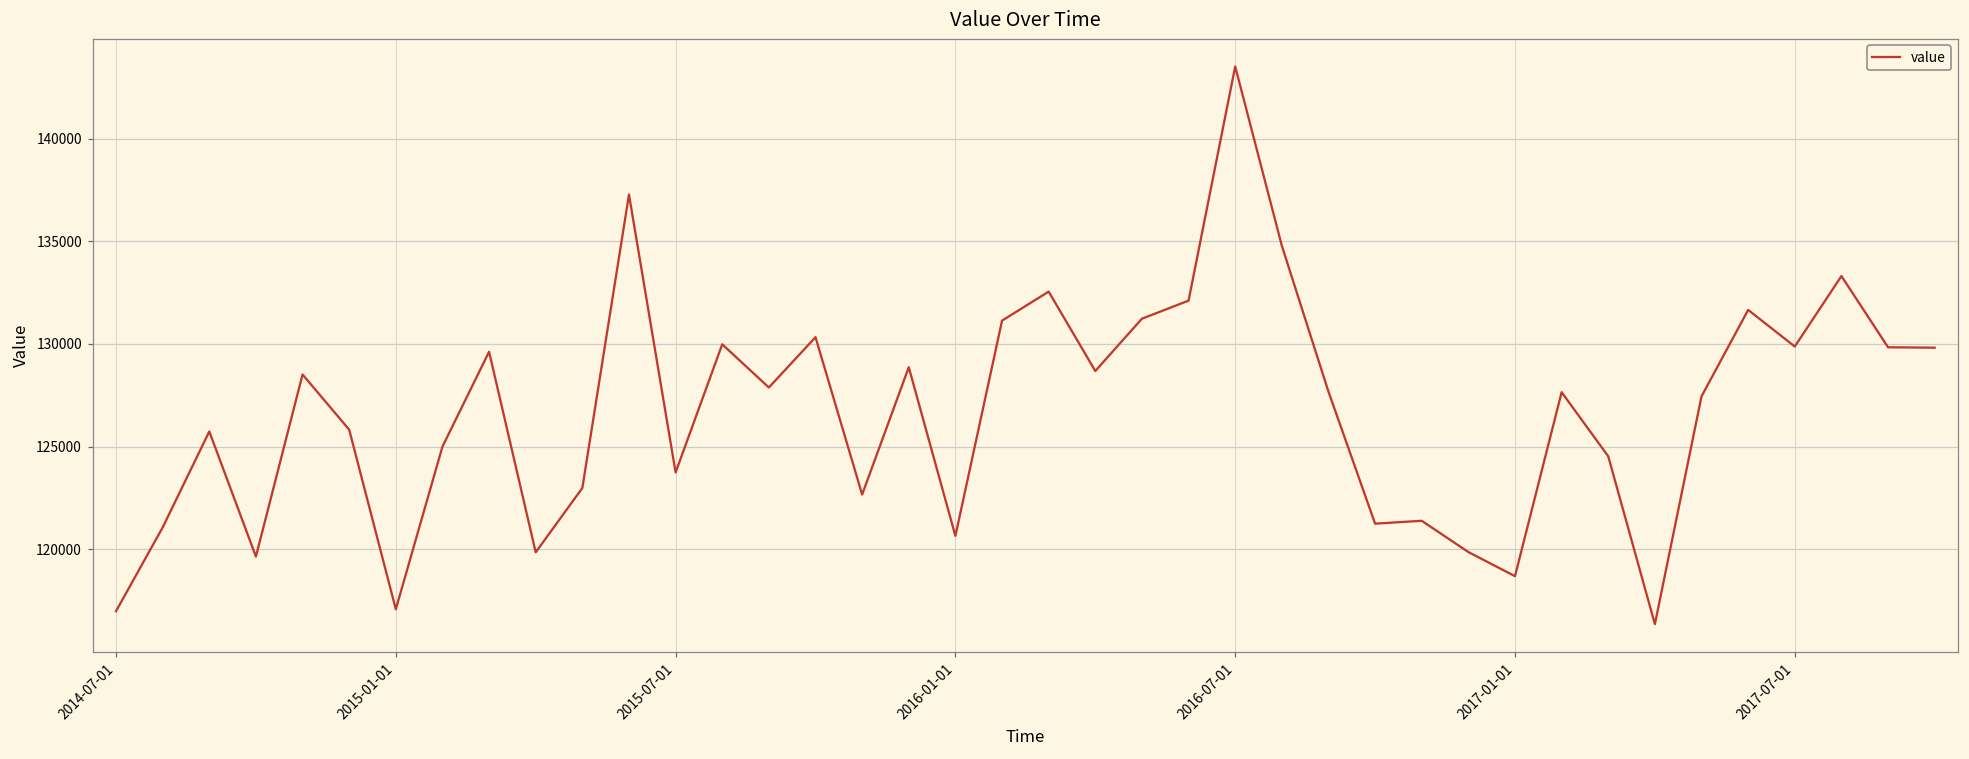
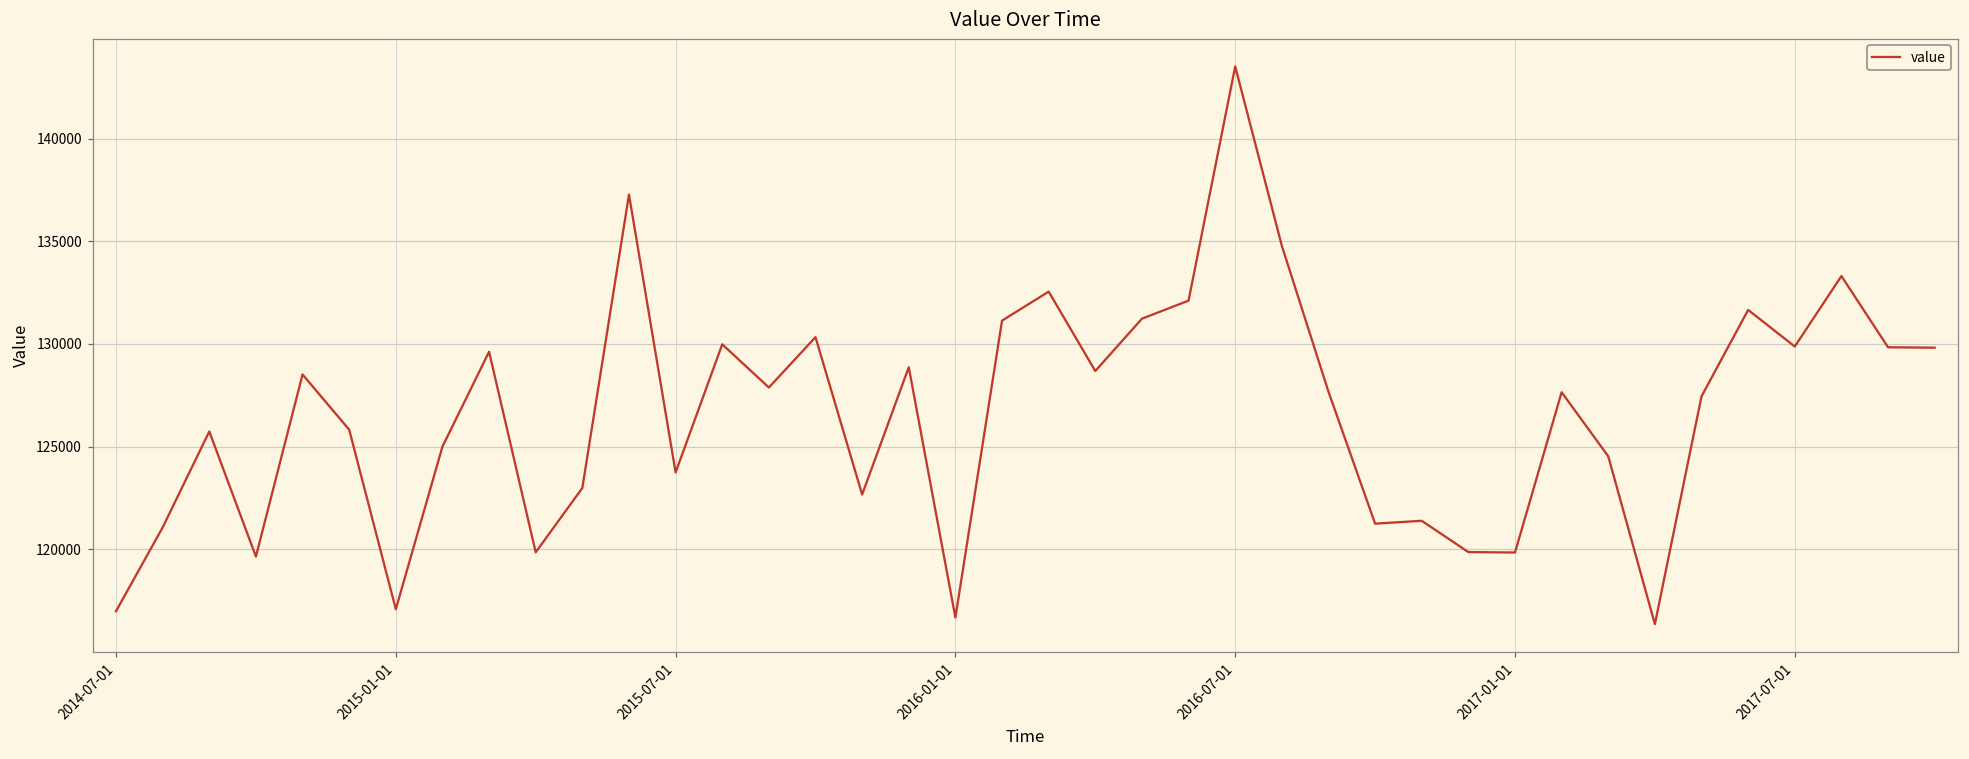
  {
    "2014-07-01": 117000,
    "2015-01-01": 117100,
    "2015-07-01": 123700,
-   "2016-01-01": 120700,
+   "2016-01-01": 116700,
    "2016-07-01": 143500,
-   "2017-01-01": 118700,
+   "2017-01-01": 119800,
    "2017-07-01": 129900
  }
